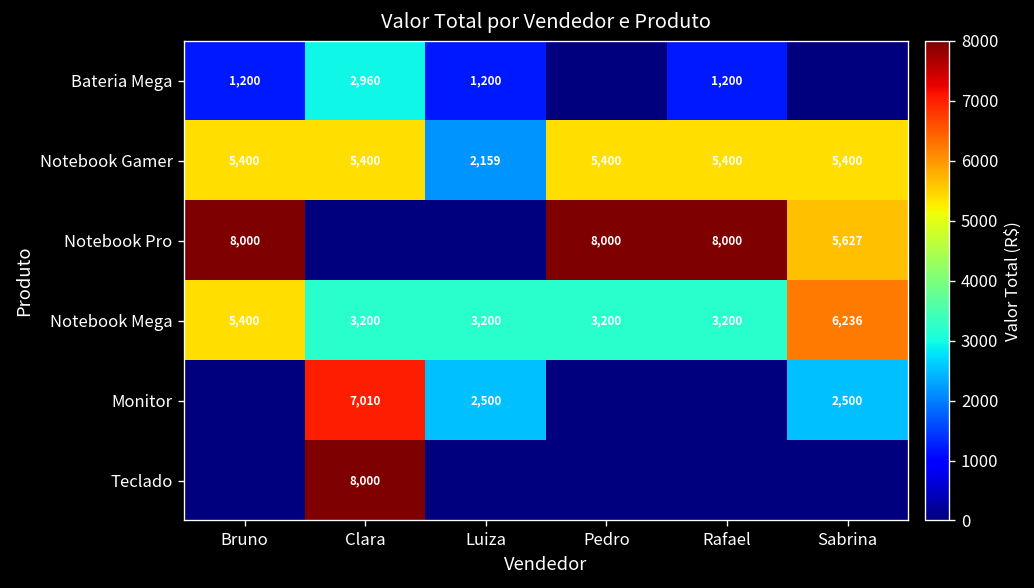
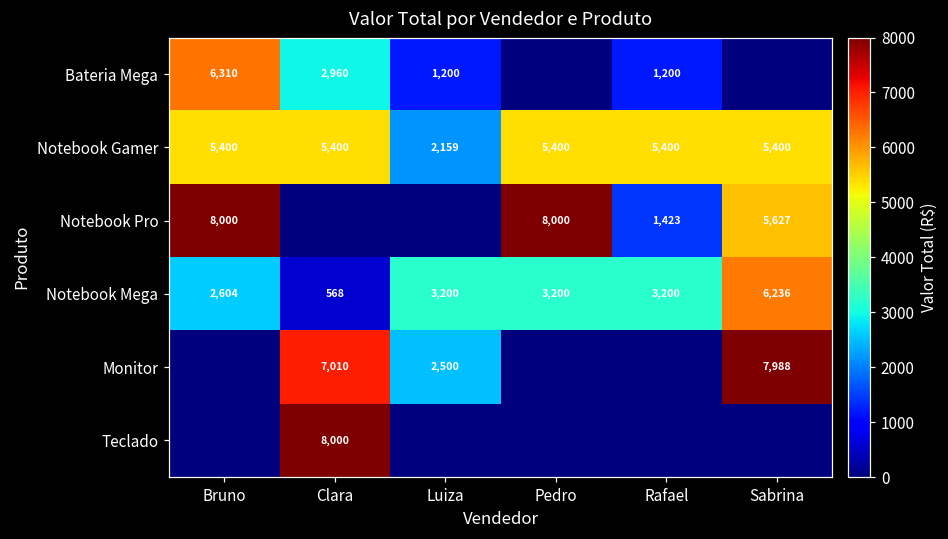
  {
    "Bateria Mega": {
-     "Bruno": "1,200",
+     "Bruno": "6,310",
      "Clara": "2,960",
      "Luiza": "1,200",
      "Rafael": "1,200"
    },
    "Notebook Gamer": {
      "Bruno": "5,400",
      "Clara": "5,400",
      "Luiza": "2,159",
      "Pedro": "5,400",
      "Rafael": "5,400",
      "Sabrina": "5,400"
    },
    "Notebook Pro": {
      "Bruno": "8,000",
      "Pedro": "8,000",
-     "Rafael": "8,000",
+     "Rafael": "1,423",
      "Sabrina": "5,627"
    },
    "Notebook Mega": {
-     "Bruno": "5,400",
-     "Clara": "3,200",
+     "Bruno": "2,604",
+     "Clara": "568",
      "Luiza": "3,200",
      "Pedro": "3,200",
      "Rafael": "3,200",
      "Sabrina": "6,236"
    },
    "Monitor": {
      "Clara": "7,010",
      "Luiza": "2,500",
-     "Sabrina": "2,500"
+     "Sabrina": "7,988"
    },
    "Teclado": {
      "Clara": "8,000"
    }
  }
